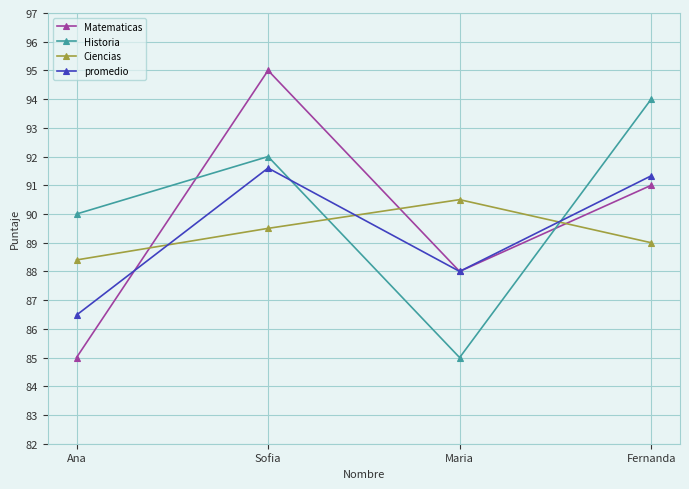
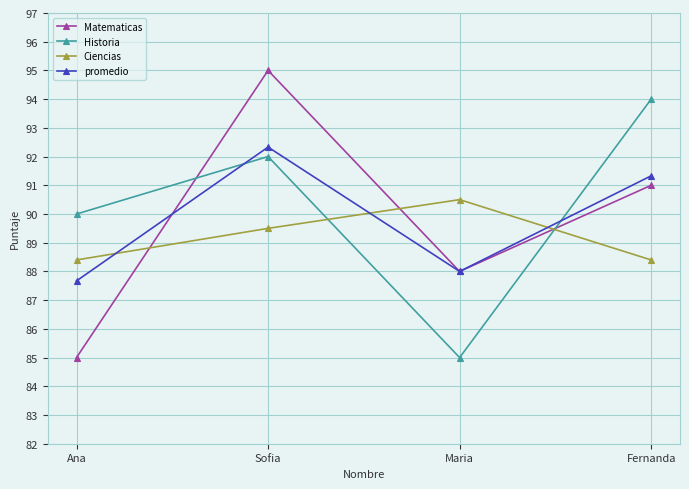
  {
    "Matematicas": {
      "Ana": 85.0,
      "Sofia": 95.0,
      "Fernanda": 91.0
    },
    "Historia": {
      "Ana": 90.0,
      "Sofia": 92.0,
      "Maria": 85.0,
      "Fernanda": 94.0
    },
    "Ciencias": {
      "Ana": 88.4,
      "Sofia": 89.5,
      "Maria": 90.5,
-     "Fernanda": 89.0
+     "Fernanda": 88.4
    },
    "promedio": {
-     "Ana": 86.5,
-     "Sofia": 91.6,
+     "Ana": 87.7,
+     "Sofia": 92.3,
      "Fernanda": 91.3
    }
  }
